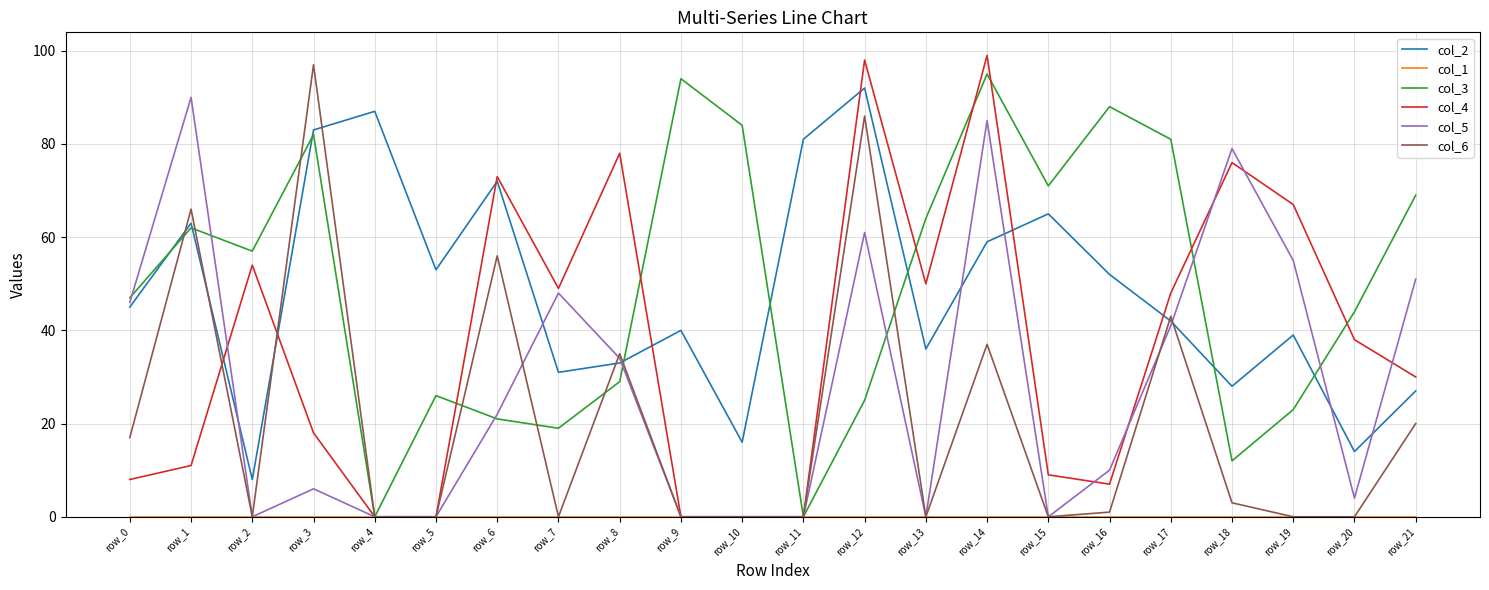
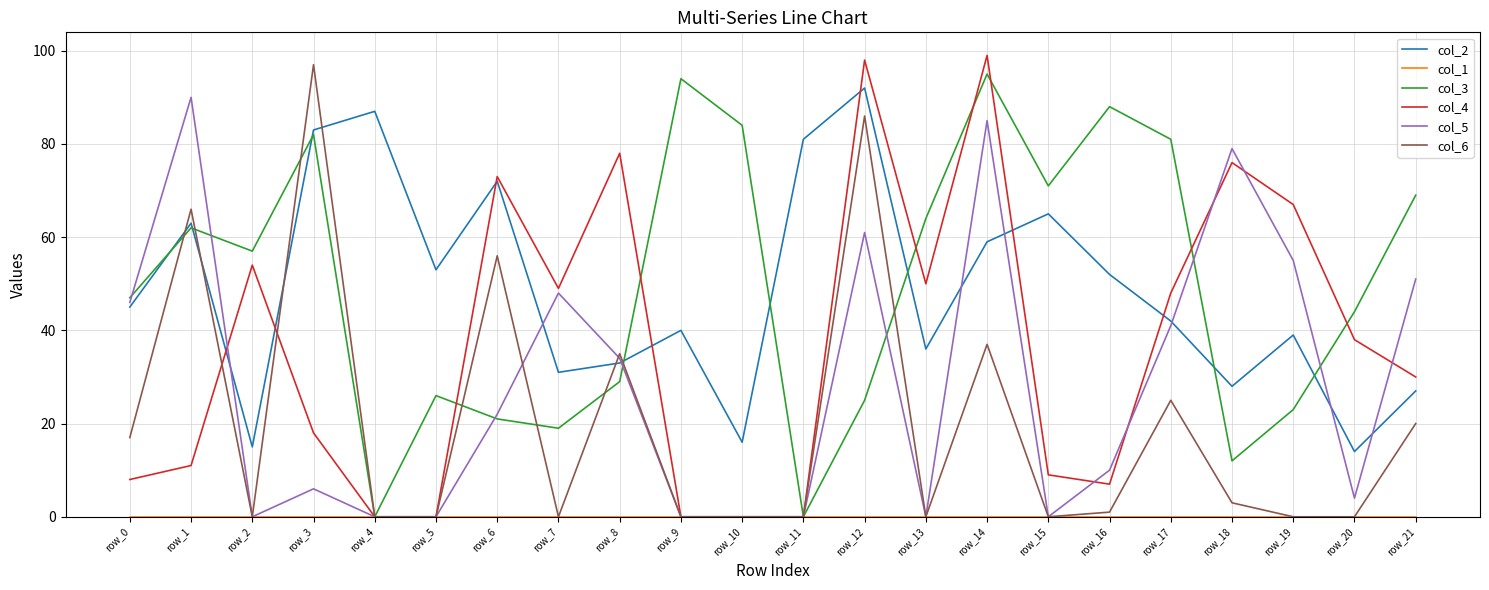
  {
    "col_2": {
      "row_0": 45,
      "row_1": 63,
-     "row_2": 8,
+     "row_2": 15,
      "row_3": 83,
      "row_4": 87,
      "row_5": 53,
      "row_6": 72,
      "row_7": 31,
      "row_8": 33,
      "row_9": 40,
      "row_10": 16,
      "row_11": 81,
      "row_12": 92,
      "row_13": 36,
      "row_14": 59,
      "row_15": 65,
      "row_16": 52,
      "row_17": 42,
      "row_18": 28,
      "row_19": 39,
      "row_20": 14,
      "row_21": 27
    },
    "col_1": {
      "row_0": 0,
      "row_1": 0,
      "row_3": 0,
      "row_6": 0,
      "row_8": 0,
      "row_12": 0,
      "row_14": 0,
      "row_16": 0,
      "row_17": 0,
      "row_18": 0,
      "row_21": 0
    },
    "col_3": {
      "row_0": 47,
      "row_1": 62,
      "row_2": 57,
      "row_3": 82,
      "row_5": 26,
      "row_6": 21,
      "row_7": 19,
      "row_8": 29,
      "row_9": 94,
      "row_10": 84,
      "row_12": 25,
      "row_13": 64,
      "row_14": 95,
      "row_15": 71,
      "row_16": 88,
      "row_17": 81,
      "row_18": 12,
      "row_19": 23,
      "row_20": 44,
      "row_21": 69
    },
    "col_4": {
      "row_0": 8,
      "row_1": 11,
      "row_2": 54,
      "row_3": 18,
      "row_6": 73,
      "row_7": 49,
      "row_8": 78,
      "row_12": 98,
      "row_13": 50,
      "row_14": 99,
      "row_15": 9,
      "row_16": 7,
      "row_17": 48,
      "row_18": 76,
      "row_19": 67,
      "row_20": 38,
      "row_21": 30
    },
    "col_5": {
      "row_0": 46,
      "row_1": 90,
      "row_3": 6,
      "row_6": 22,
      "row_7": 48,
      "row_8": 34,
      "row_12": 61,
      "row_14": 85,
      "row_16": 10,
      "row_17": 41,
      "row_18": 79,
      "row_19": 55,
      "row_20": 4,
      "row_21": 51
    },
    "col_6": {
      "row_0": 17,
      "row_1": 66,
      "row_3": 97,
      "row_6": 56,
      "row_8": 35,
      "row_12": 86,
      "row_14": 37,
      "row_16": 1,
-     "row_17": 43,
+     "row_17": 25,
      "row_18": 3,
      "row_21": 20
    }
  }
